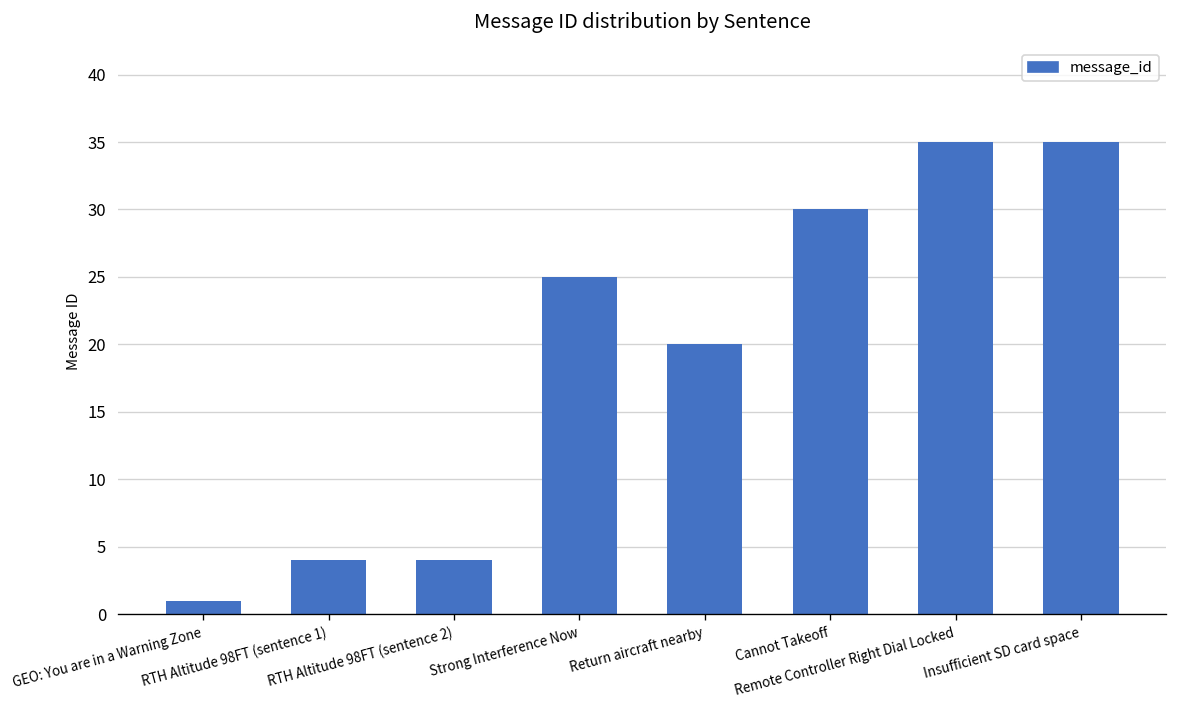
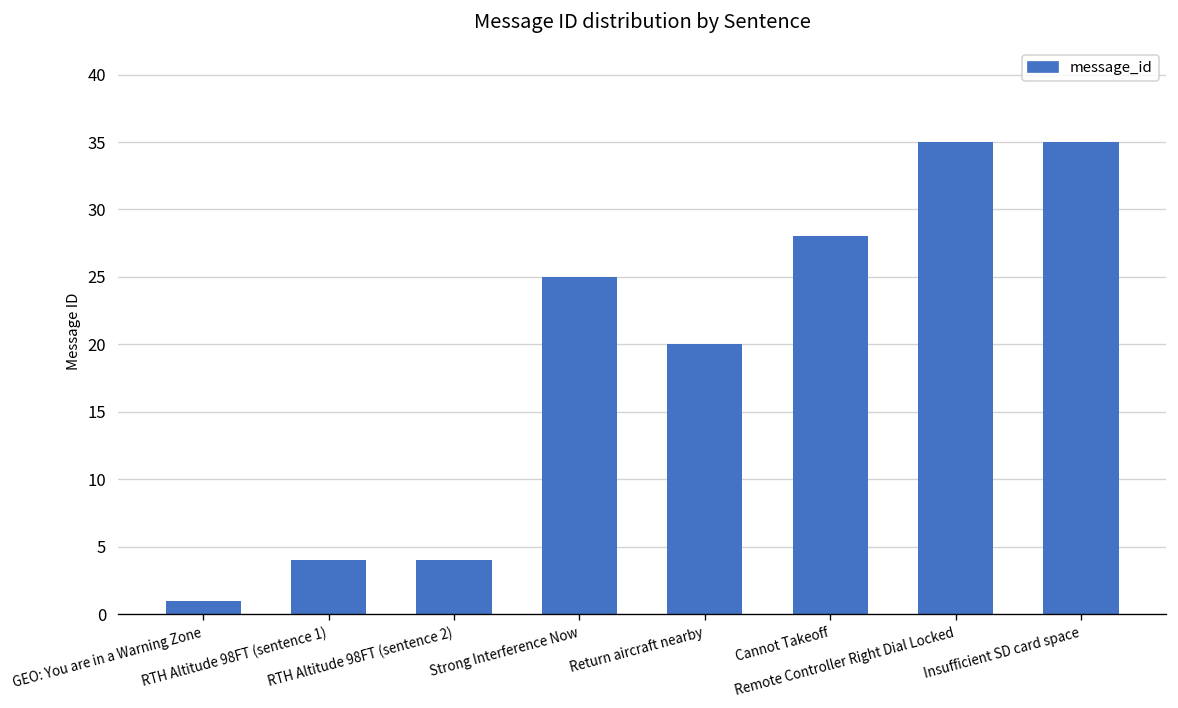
  {
    "GEO: You are in a Warning Zone": 1,
    "RTH Altitude 98FT (sentence 1)": 4,
    "RTH Altitude 98FT (sentence 2)": 4,
    "Strong Interference Now": 25,
    "Return aircraft nearby": 20,
-   "Cannot Takeoff": 30,
+   "Cannot Takeoff": 28,
    "Remote Controller Right Dial Locked": 35,
    "Insufficient SD card space": 35
  }
